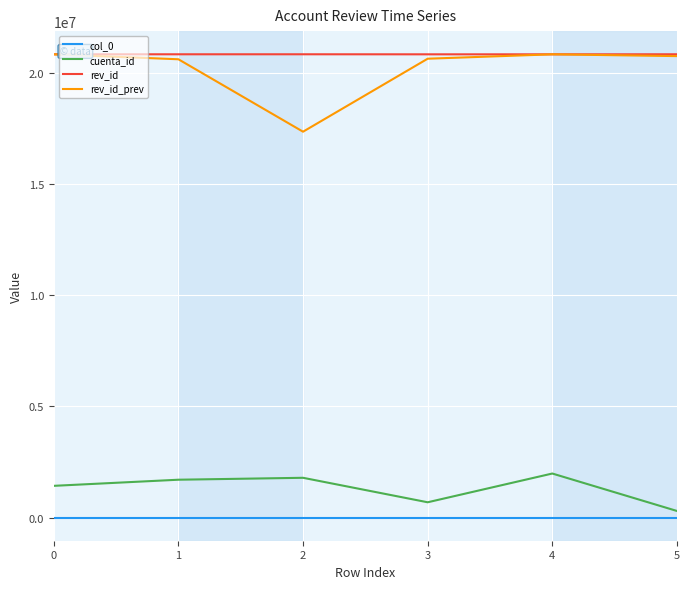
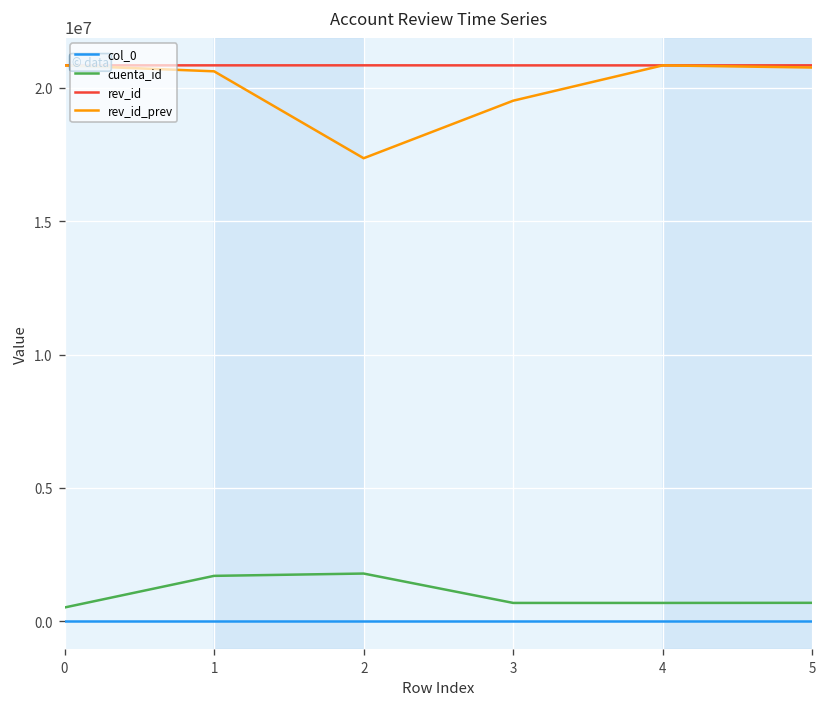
  {
    "col_0": {
      "0": 0,
      "1": 0,
      "2": 0,
      "3": 0,
      "4": 0,
      "5": 0
    },
    "cuenta_id": {
-     "0": 1400000,
+     "0": 500000,
      "1": 1700000,
      "2": 1800000,
      "3": 700000,
-     "4": 2000000,
-     "5": 300000
+     "4": 700000,
+     "5": 700000
    },
    "rev_id": {
      "1": 20800000,
      "2": 20800000,
      "3": 20800000
    },
    "rev_id_prev": {
      "1": 20600000,
      "2": 17400000,
-     "3": 20600000
+     "3": 19500000
    }
  }
